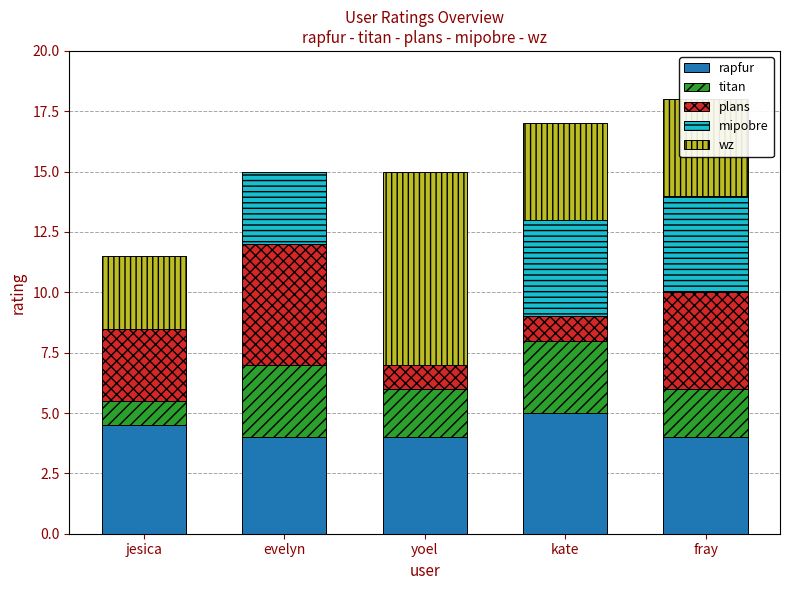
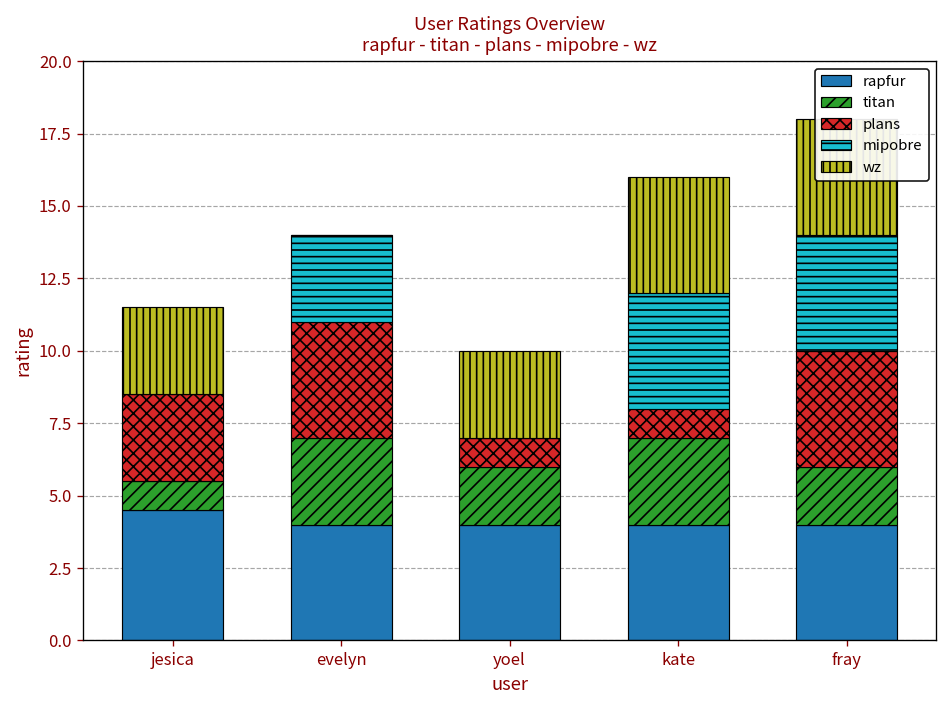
  {
    "rapfur": {
      "jesica": 4.5,
      "evelyn": 4,
      "yoel": 4,
-     "kate": 5,
+     "kate": 4,
      "fray": 4
    },
    "titan": {
      "jesica": 1,
      "evelyn": 3,
      "yoel": 2,
      "kate": 3,
      "fray": 2
    },
    "plans": {
      "jesica": 3,
-     "evelyn": 5,
+     "evelyn": 4,
      "yoel": 1,
      "kate": 1,
      "fray": 4
    },
    "mipobre": {
      "jesica": 0,
      "evelyn": 3,
      "yoel": 0,
      "kate": 4,
      "fray": 4
    },
    "wz": {
      "jesica": 3,
      "evelyn": 0,
-     "yoel": 8,
+     "yoel": 3,
      "kate": 4
    }
  }
